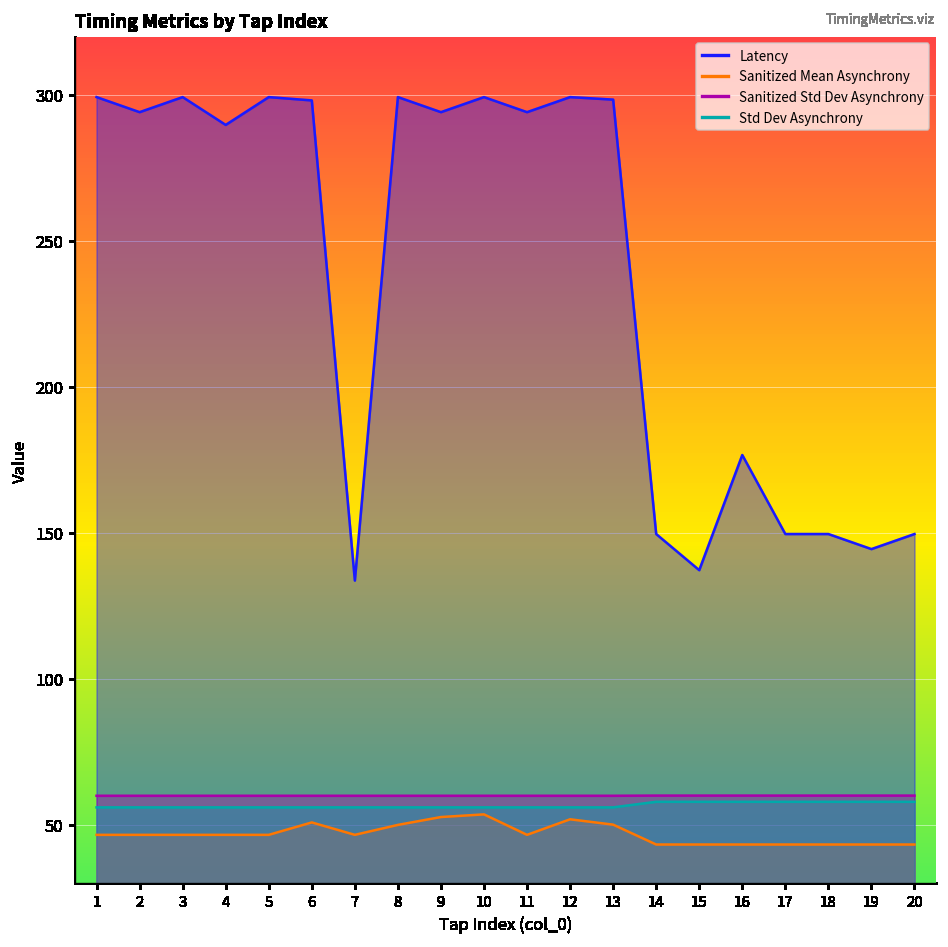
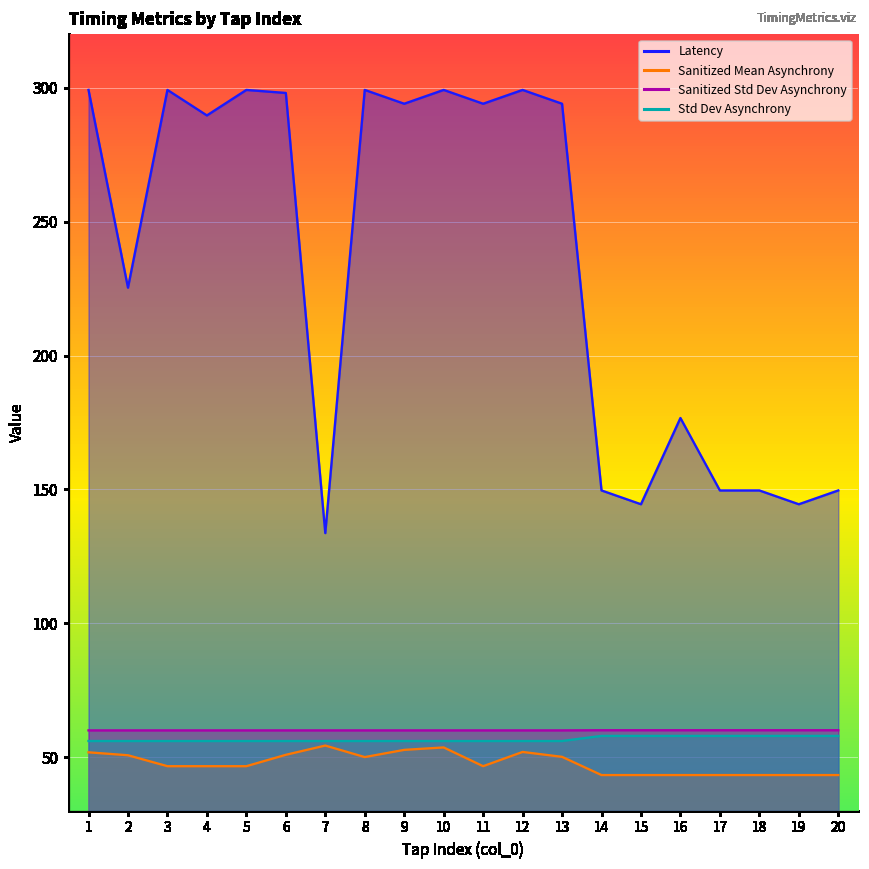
  {
    "Latency": {
      "1": 299,
-     "2": 294,
+     "2": 225,
      "3": 299,
      "4": 290,
      "5": 299,
      "6": 298,
      "7": 134,
      "8": 299,
      "9": 294,
      "10": 299,
      "11": 294,
      "12": 299,
-     "13": 298,
+     "13": 294,
      "14": 150,
-     "15": 137,
+     "15": 144,
      "16": 177,
      "17": 150,
      "18": 150,
      "19": 144,
      "20": 150
    },
    "Sanitized Mean Asynchrony": {
-     "1": 47,
-     "2": 47,
+     "1": 52,
+     "2": 51,
      "3": 47,
      "4": 47,
      "5": 47,
      "6": 51,
-     "7": 47,
+     "7": 54,
      "8": 50,
      "9": 53,
      "10": 54,
      "11": 47,
      "12": 52,
      "13": 50,
      "14": 43,
      "15": 43,
      "16": 43,
      "17": 43,
      "18": 43,
      "19": 43,
      "20": 43
    },
    "Sanitized Std Dev Asynchrony": {
      "1": 60,
      "2": 60,
      "3": 60,
      "4": 60,
      "5": 60,
      "6": 60,
      "7": 60,
      "8": 60,
      "9": 60,
      "10": 60,
      "11": 60,
      "12": 60,
      "13": 60,
      "14": 60,
      "15": 60,
      "16": 60,
      "17": 60,
      "18": 60,
      "19": 60,
      "20": 60
    },
    "Std Dev Asynchrony": {
      "1": 56,
      "2": 56,
      "3": 56,
      "4": 56,
      "5": 56,
      "6": 56,
      "7": 56,
      "8": 56,
      "9": 56,
      "10": 56,
      "11": 56,
      "12": 56,
      "13": 56,
      "14": 58,
      "15": 58,
      "16": 58,
      "17": 58,
      "18": 58,
      "19": 58,
      "20": 58
    }
  }
